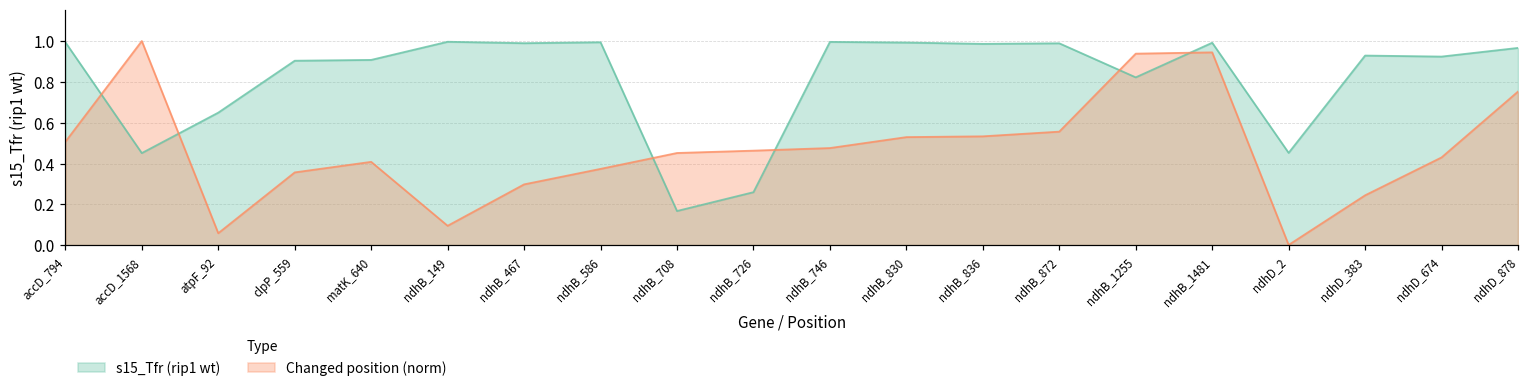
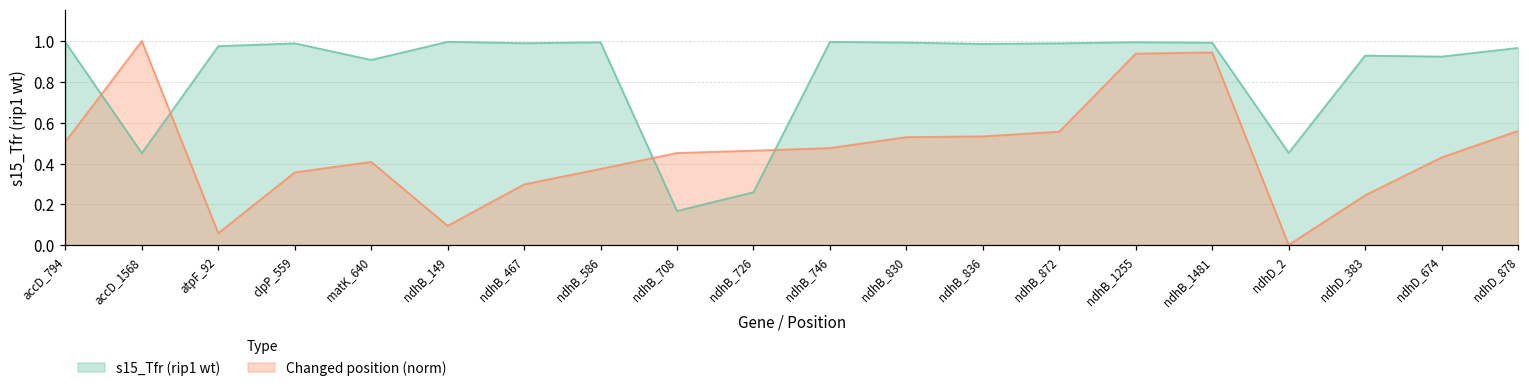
  {
    "s15_Tfr (rip1 wt)": {
      "accD_794": 0.99,
      "accD_1568": 0.45,
-     "atpF_92": 0.65,
-     "clpP_559": 0.90,
+     "atpF_92": 0.97,
+     "clpP_559": 0.99,
      "matK_640": 0.91,
      "ndhB_149": 1.00,
      "ndhB_467": 0.99,
      "ndhB_586": 0.99,
      "ndhB_708": 0.17,
      "ndhB_726": 0.26,
      "ndhB_746": 1.00,
      "ndhB_830": 0.99,
      "ndhB_836": 0.99,
      "ndhB_872": 0.99,
-     "ndhB_1255": 0.82,
+     "ndhB_1255": 0.99,
      "ndhB_1481": 0.99,
      "ndhD_2": 0.45,
      "ndhD_383": 0.93,
      "ndhD_674": 0.92,
      "ndhD_878": 0.97
    },
    "Changed position (norm)": {
      "accD_794": 0.51,
      "accD_1568": 1.00,
      "atpF_92": 0.06,
      "clpP_559": 0.36,
      "matK_640": 0.41,
      "ndhB_149": 0.10,
      "ndhB_467": 0.30,
      "ndhB_586": 0.37,
      "ndhB_708": 0.45,
      "ndhB_726": 0.46,
      "ndhB_746": 0.48,
      "ndhB_830": 0.53,
      "ndhB_836": 0.53,
      "ndhB_872": 0.56,
      "ndhB_1255": 0.94,
      "ndhB_1481": 0.94,
      "ndhD_2": 0.00,
      "ndhD_383": 0.24,
      "ndhD_674": 0.43,
-     "ndhD_878": 0.75
+     "ndhD_878": 0.56
    }
  }
